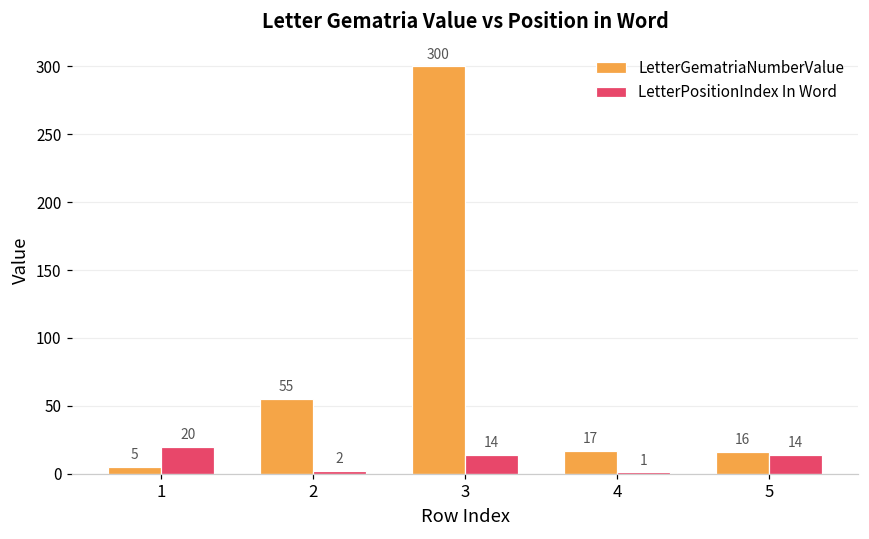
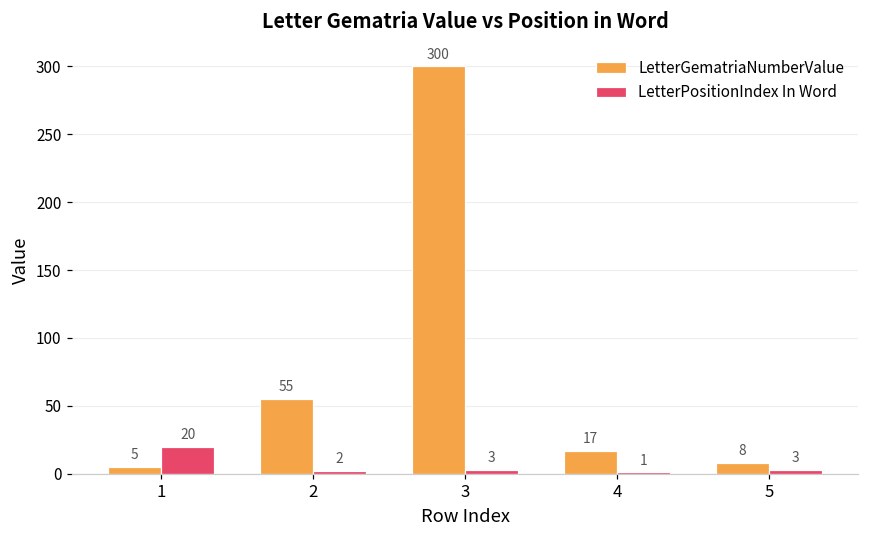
  {
    "LetterGematriaNumberValue": {
      "1": 5,
      "2": 55,
      "3": 300,
      "4": 17,
-     "5": 16
+     "5": 8
    },
    "LetterPositionIndex In Word": {
      "1": 20,
      "2": 2,
-     "3": 14,
+     "3": 3,
      "4": 1,
-     "5": 14
+     "5": 3
    }
  }
